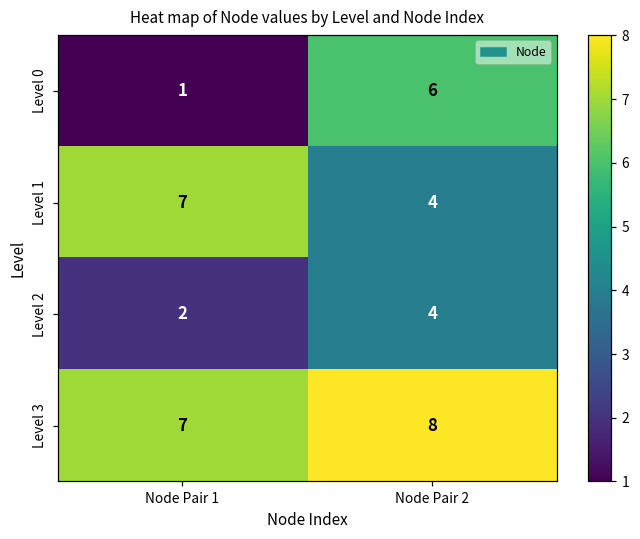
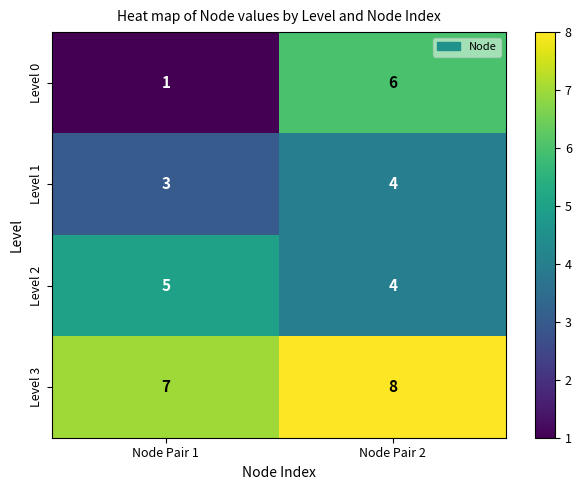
  {
    "Level 0": {
      "Node Pair 1": 1,
      "Node Pair 2": 6
    },
    "Level 1": {
-     "Node Pair 1": 7,
+     "Node Pair 1": 3,
      "Node Pair 2": 4
    },
    "Level 2": {
-     "Node Pair 1": 2,
+     "Node Pair 1": 5,
      "Node Pair 2": 4
    },
    "Level 3": {
      "Node Pair 1": 7,
      "Node Pair 2": 8
    }
  }
